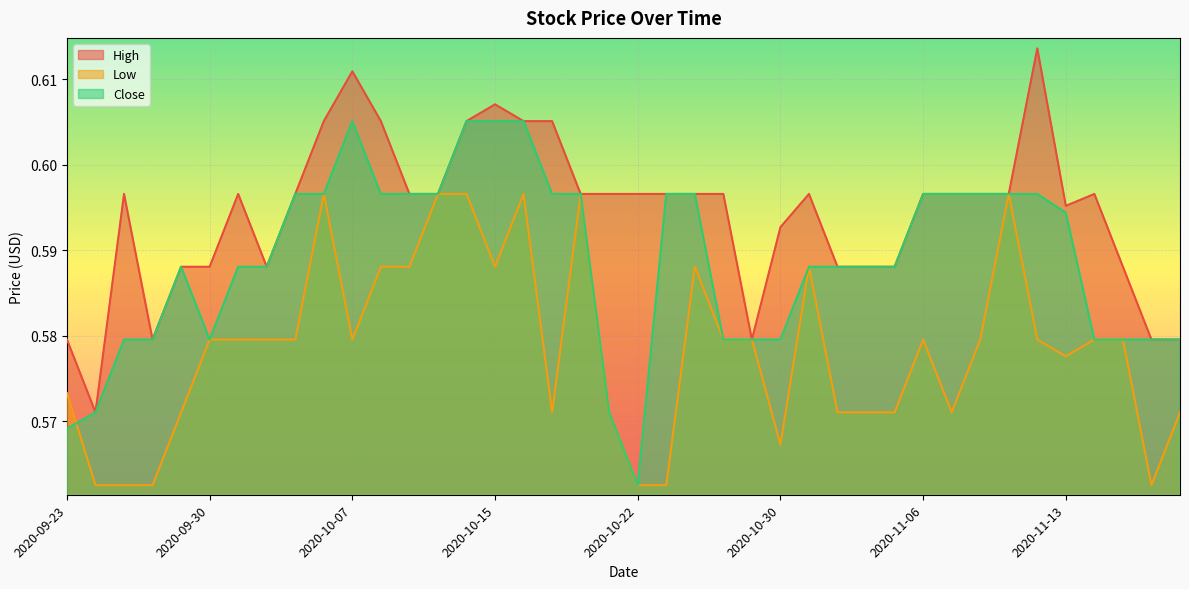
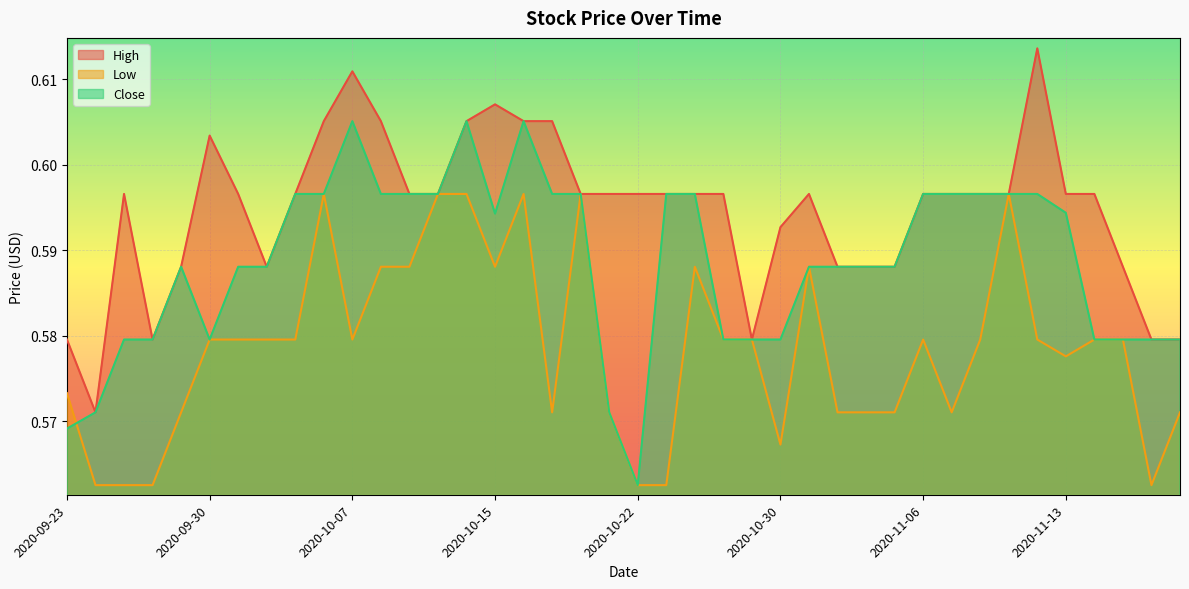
  {
    "High": {
      "2020-09-23": 0.580,
-     "2020-09-30": 0.588,
+     "2020-09-30": 0.603,
      "2020-10-07": 0.611,
      "2020-10-15": 0.607,
      "2020-10-22": 0.597,
      "2020-10-30": 0.593,
-     "2020-11-13": 0.595
+     "2020-11-13": 0.597
    },
    "Low": {
      "2020-09-23": 0.573,
      "2020-10-07": 0.580,
      "2020-10-15": 0.588,
      "2020-10-30": 0.567,
      "2020-11-06": 0.580,
      "2020-11-13": 0.578
    },
    "Close": {
      "2020-09-23": 0.569,
      "2020-10-07": 0.605,
-     "2020-10-15": 0.605,
+     "2020-10-15": 0.594,
      "2020-10-30": 0.580,
      "2020-11-13": 0.594
    }
  }
